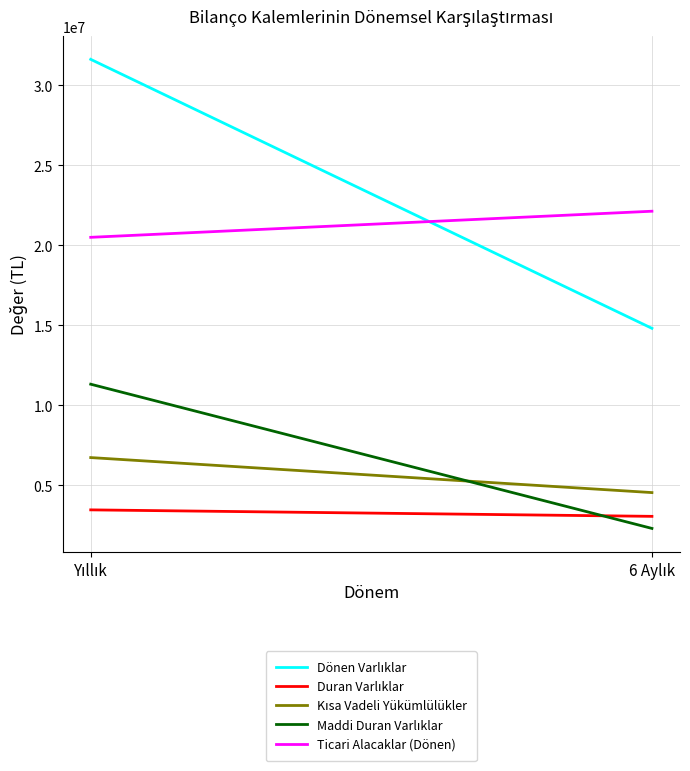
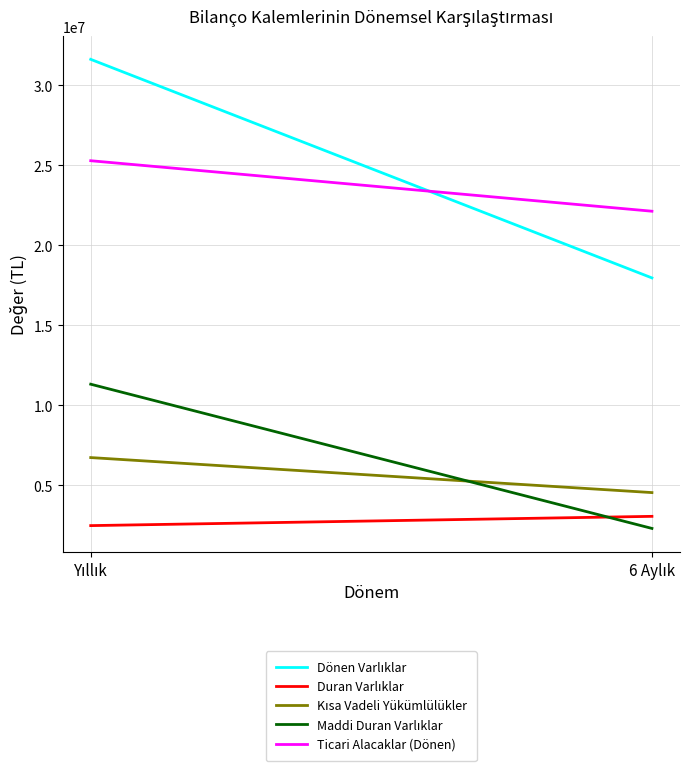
  {
    "Dönen Varlıklar": {
      "Yıllık": 31600000,
-     "6 Aylık": 14800000
+     "6 Aylık": 18000000
    },
    "Duran Varlıklar": {
-     "Yıllık": 3500000,
+     "Yıllık": 2500000,
      "6 Aylık": 3100000
    },
    "Kısa Vadeli Yükümlülükler": {
      "Yıllık": 6700000,
      "6 Aylık": 4500000
    },
    "Maddi Duran Varlıklar": {
      "Yıllık": 11300000,
      "6 Aylık": 2300000
    },
    "Ticari Alacaklar (Dönen)": {
-     "Yıllık": 20500000,
+     "Yıllık": 25300000,
      "6 Aylık": 22100000
    }
  }
